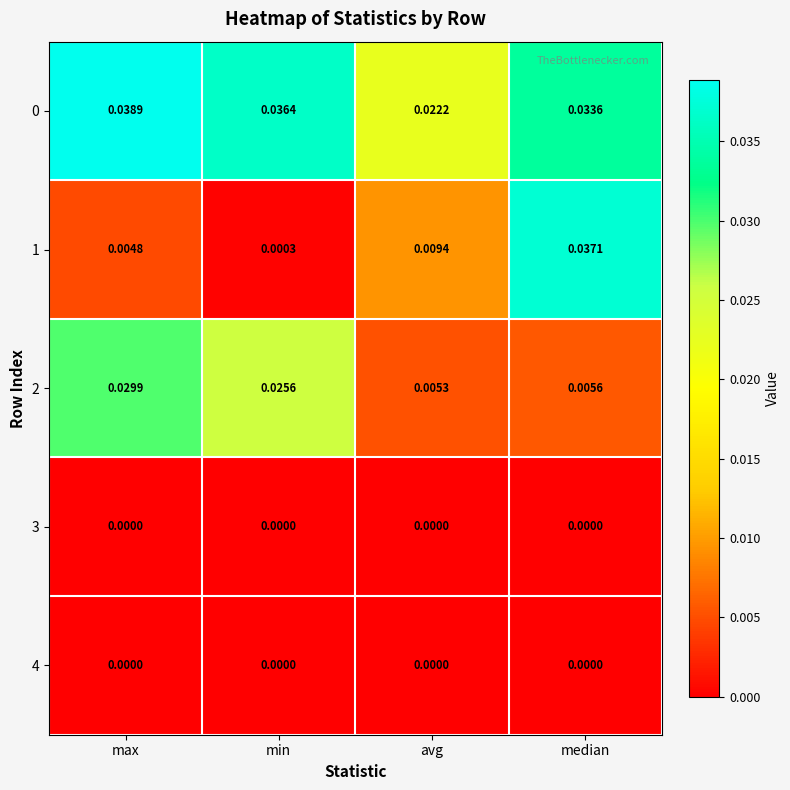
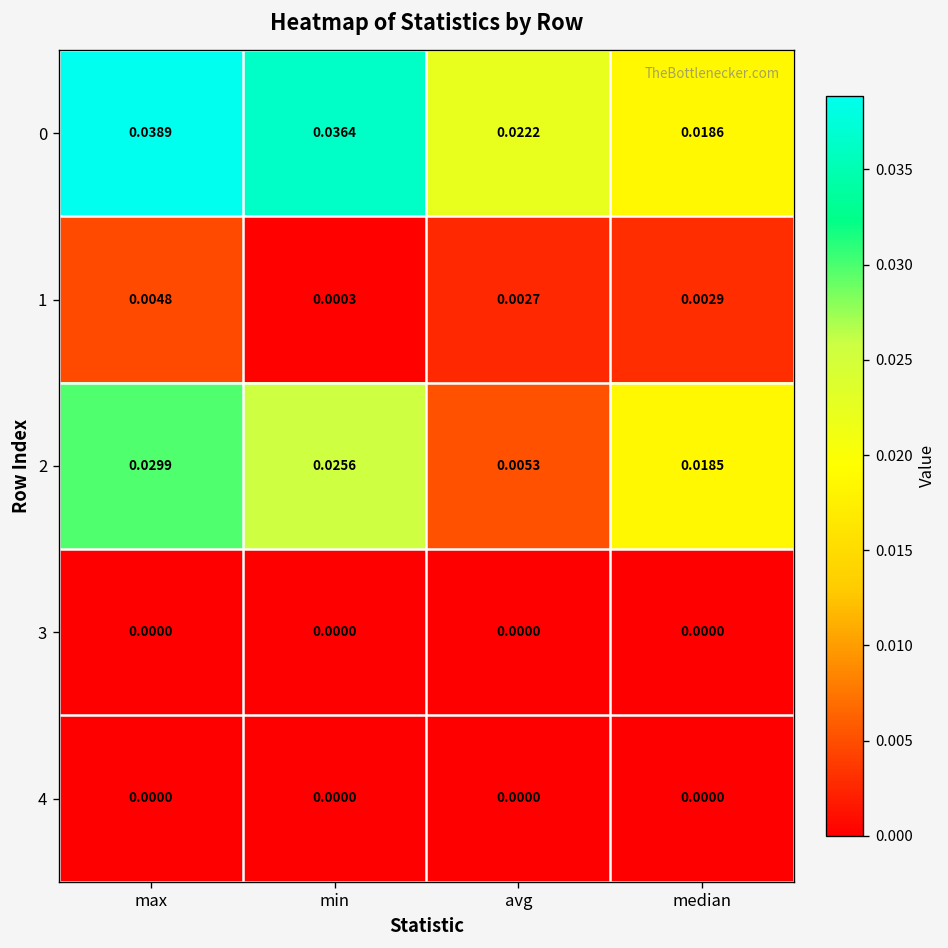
  {
    "0": {
      "max": 0.0389,
      "min": 0.0364,
      "avg": 0.0222,
-     "median": 0.0336
+     "median": 0.0186
    },
    "1": {
      "max": 0.0048,
      "min": 0.0003,
-     "avg": 0.0094,
-     "median": 0.0371
+     "avg": 0.0027,
+     "median": 0.0029
    },
    "2": {
      "max": 0.0299,
      "min": 0.0256,
      "avg": 0.0053,
-     "median": 0.0056
+     "median": 0.0185
    },
    "3": {
      "max": 0.0000,
      "min": 0.0000,
      "avg": 0.0000,
      "median": 0.0000
    },
    "4": {
      "max": 0.0000,
      "min": 0.0000,
      "avg": 0.0000,
      "median": 0.0000
    }
  }
